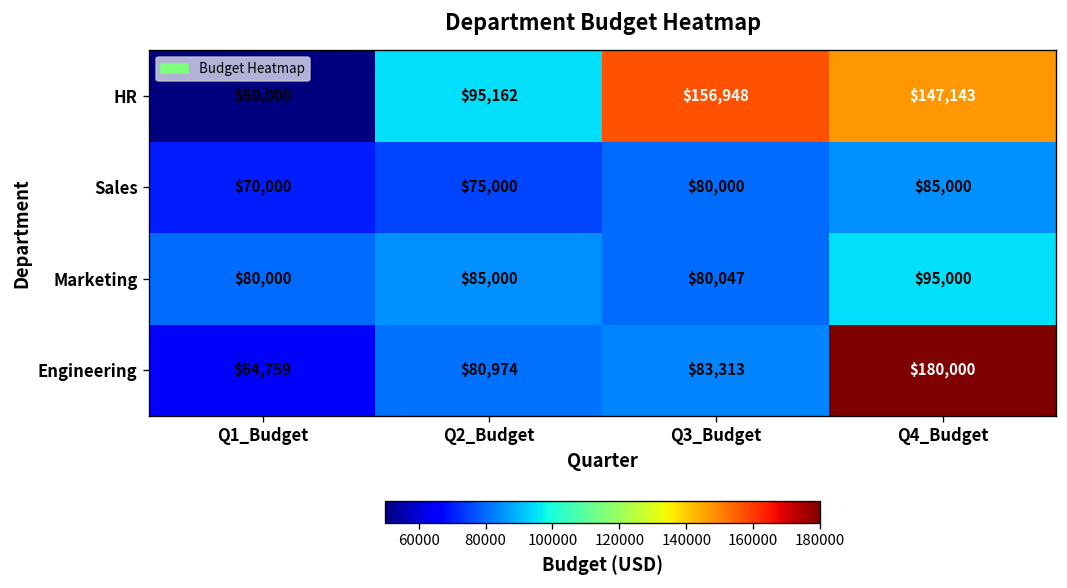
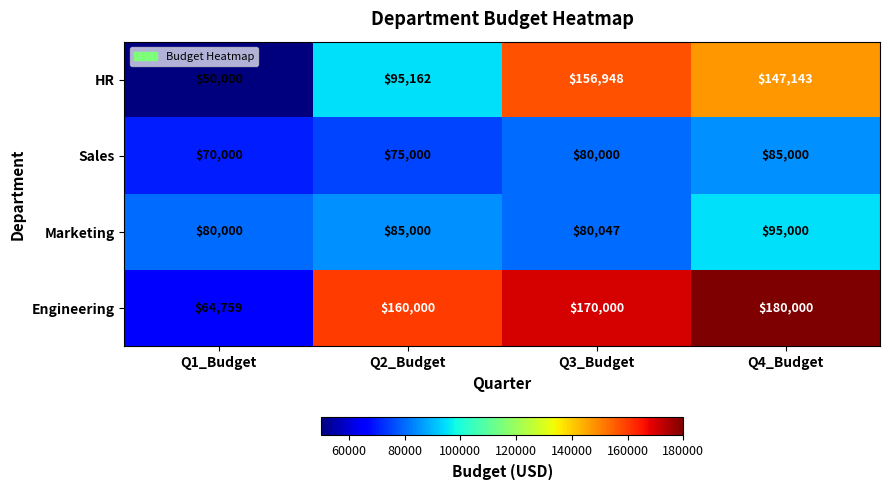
  {
    "HR": {
      "Q1_Budget": "$50,000",
      "Q2_Budget": "$95,162",
      "Q3_Budget": "$156,948",
      "Q4_Budget": "$147,143"
    },
    "Sales": {
      "Q1_Budget": "$70,000",
      "Q2_Budget": "$75,000",
      "Q3_Budget": "$80,000",
      "Q4_Budget": "$85,000"
    },
    "Marketing": {
      "Q1_Budget": "$80,000",
      "Q2_Budget": "$85,000",
      "Q3_Budget": "$80,047",
      "Q4_Budget": "$95,000"
    },
    "Engineering": {
      "Q1_Budget": "$64,759",
-     "Q2_Budget": "$80,974",
-     "Q3_Budget": "$83,313",
+     "Q2_Budget": "$160,000",
+     "Q3_Budget": "$170,000",
      "Q4_Budget": "$180,000"
    }
  }
